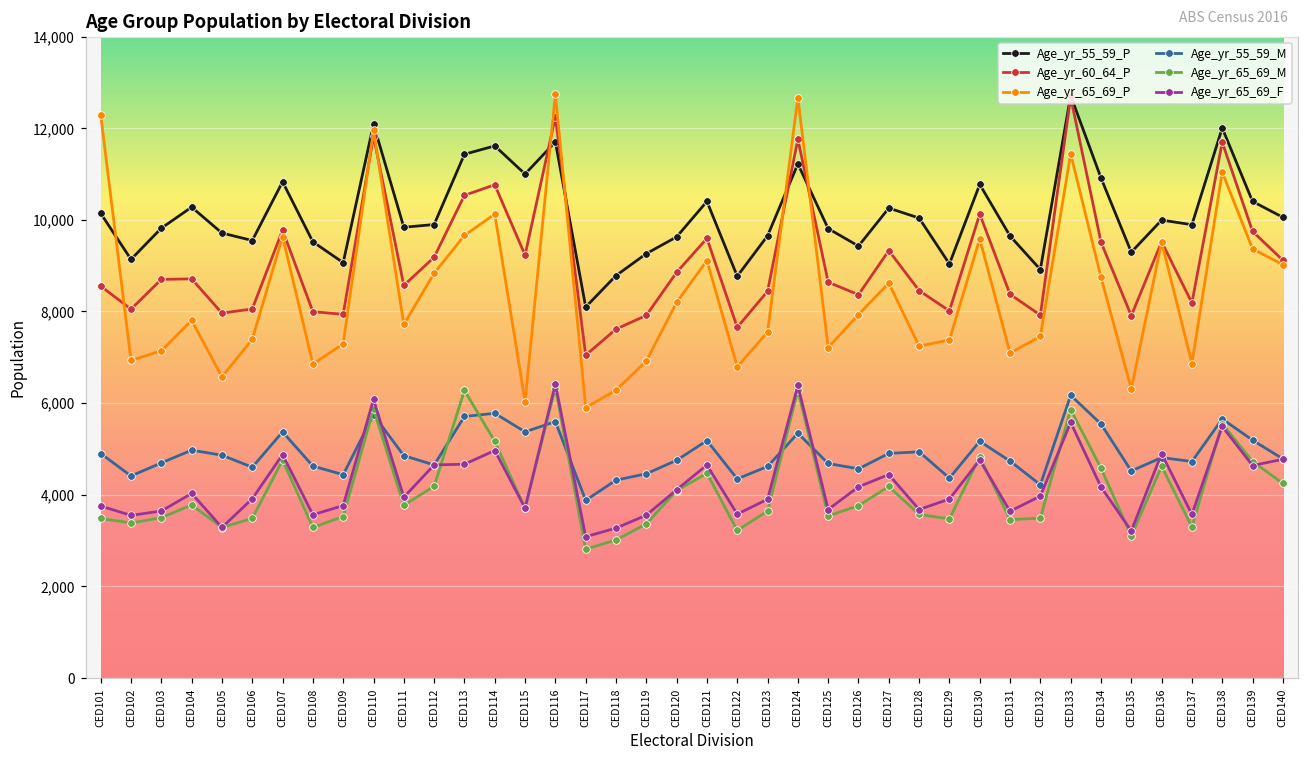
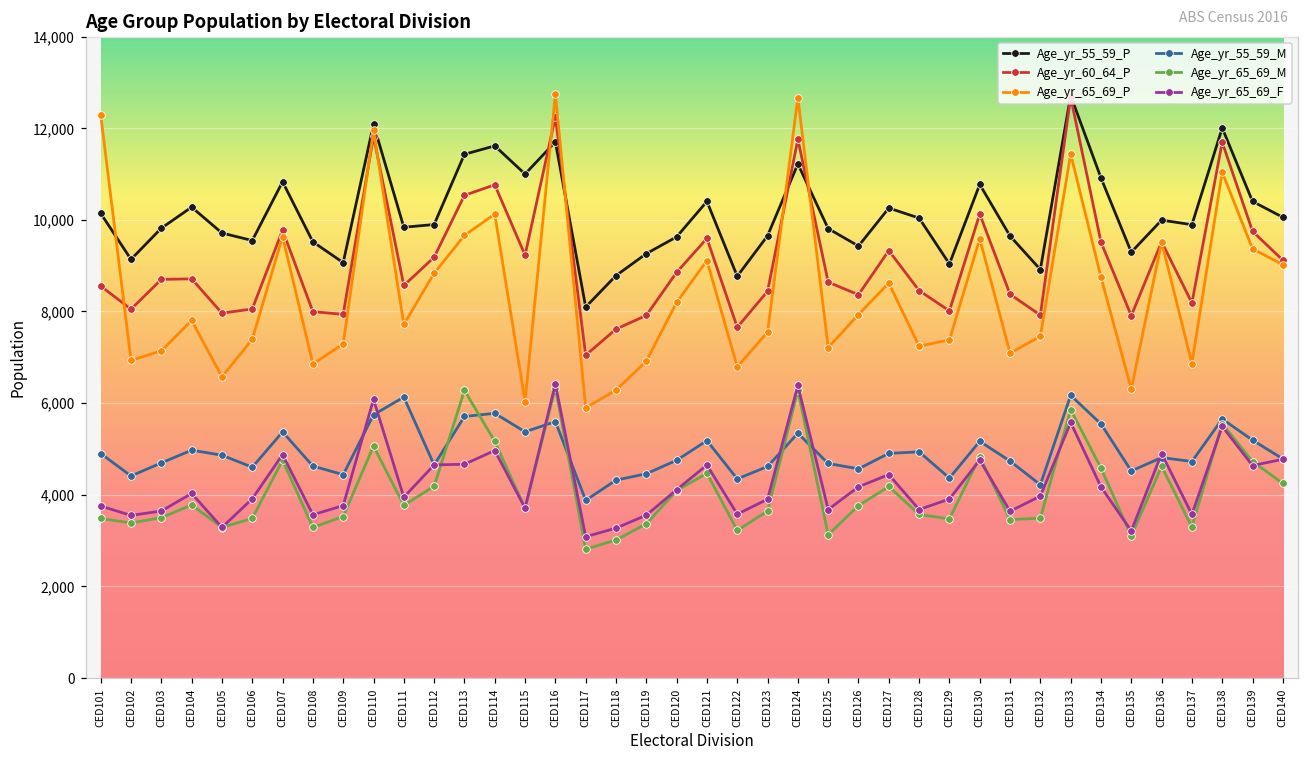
  {
    "Age_yr_55_59_M": {
      "CED101": "4,900",
      "CED102": "4,400",
      "CED103": "4,700",
      "CED104": "5,000",
      "CED105": "4,900",
      "CED106": "4,600",
      "CED107": "5,400",
      "CED108": "4,600",
      "CED109": "4,400",
      "CED110": "5,700",
-     "CED111": "4,900",
+     "CED111": "6,100",
      "CED113": "5,700",
      "CED114": "5,800",
      "CED115": "5,400",
      "CED116": "5,600",
      "CED117": "3,900",
      "CED118": "4,300",
      "CED119": "4,500",
      "CED120": "4,800",
      "CED121": "5,200",
      "CED122": "4,300",
      "CED123": "4,600",
      "CED124": "5,300",
      "CED125": "4,700",
      "CED126": "4,600",
      "CED127": "4,900",
      "CED128": "4,900",
      "CED129": "4,400",
      "CED130": "5,200",
      "CED131": "4,700",
      "CED132": "4,200",
      "CED133": "6,200",
      "CED134": "5,500",
      "CED135": "4,500",
      "CED136": "4,800",
      "CED137": "4,700",
      "CED138": "5,700",
      "CED139": "5,200"
    },
    "Age_yr_65_69_M": {
      "CED101": "3,500",
      "CED102": "3,400",
      "CED103": "3,500",
      "CED104": "3,800",
      "CED106": "3,500",
      "CED107": "4,800",
      "CED108": "3,300",
      "CED109": "3,500",
-     "CED110": "5,900",
+     "CED110": "5,100",
      "CED111": "3,800",
      "CED112": "4,200",
      "CED113": "6,300",
      "CED114": "5,200",
      "CED116": "6,300",
      "CED117": "2,800",
      "CED118": "3,000",
      "CED119": "3,400",
      "CED121": "4,500",
      "CED122": "3,200",
      "CED123": "3,600",
      "CED124": "6,300",
-     "CED125": "3,500",
+     "CED125": "3,100",
      "CED126": "3,800",
      "CED127": "4,200",
      "CED128": "3,600",
      "CED129": "3,500",
      "CED130": "4,800",
      "CED131": "3,500",
      "CED132": "3,500",
      "CED133": "5,900",
      "CED134": "4,600",
      "CED135": "3,100",
      "CED136": "4,600",
      "CED137": "3,300",
      "CED138": "5,600",
      "CED139": "4,700",
      "CED140": "4,200"
    }
  }
